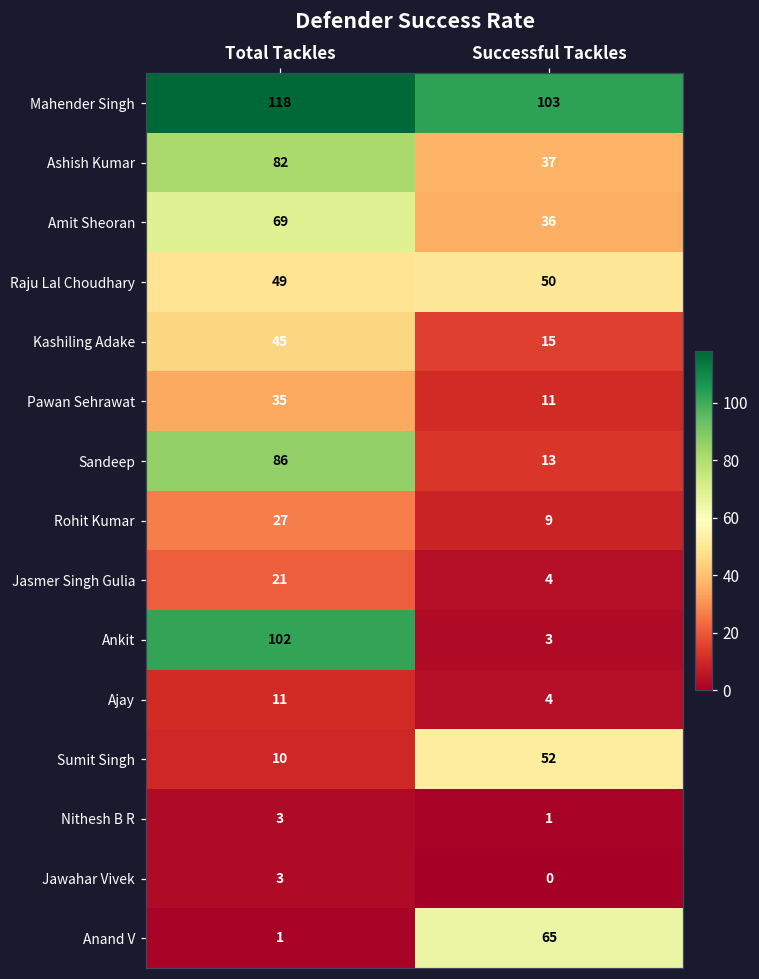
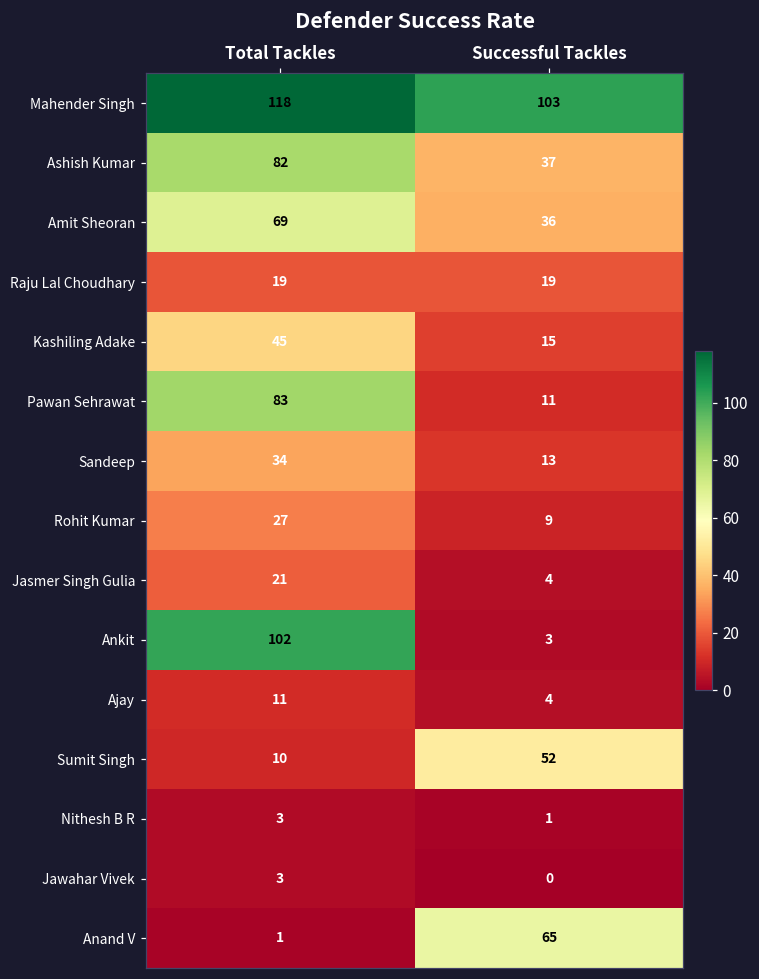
  {
    "Mahender Singh": {
      "Total Tackles": 118,
      "Successful Tackles": 103
    },
    "Ashish Kumar": {
      "Total Tackles": 82,
      "Successful Tackles": 37
    },
    "Amit Sheoran": {
      "Total Tackles": 69,
      "Successful Tackles": 36
    },
    "Raju Lal Choudhary": {
-     "Total Tackles": 49,
-     "Successful Tackles": 50
+     "Total Tackles": 19,
+     "Successful Tackles": 19
    },
    "Kashiling Adake": {
      "Total Tackles": 45,
      "Successful Tackles": 15
    },
    "Pawan Sehrawat": {
-     "Total Tackles": 35,
+     "Total Tackles": 83,
      "Successful Tackles": 11
    },
    "Sandeep": {
-     "Total Tackles": 86,
+     "Total Tackles": 34,
      "Successful Tackles": 13
    },
    "Rohit Kumar": {
      "Total Tackles": 27,
      "Successful Tackles": 9
    },
    "Jasmer Singh Gulia": {
      "Total Tackles": 21,
      "Successful Tackles": 4
    },
    "Ankit": {
      "Total Tackles": 102,
      "Successful Tackles": 3
    },
    "Ajay": {
      "Total Tackles": 11,
      "Successful Tackles": 4
    },
    "Sumit Singh": {
      "Total Tackles": 10,
      "Successful Tackles": 52
    },
    "Nithesh B R": {
      "Total Tackles": 3,
      "Successful Tackles": 1
    },
    "Jawahar Vivek": {
      "Total Tackles": 3,
      "Successful Tackles": 0
    },
    "Anand V": {
      "Total Tackles": 1,
      "Successful Tackles": 65
    }
  }
